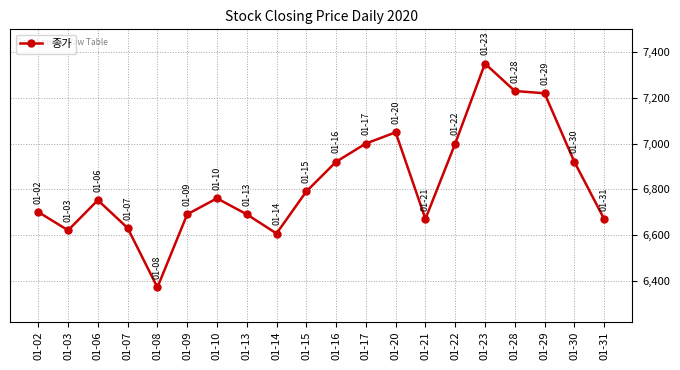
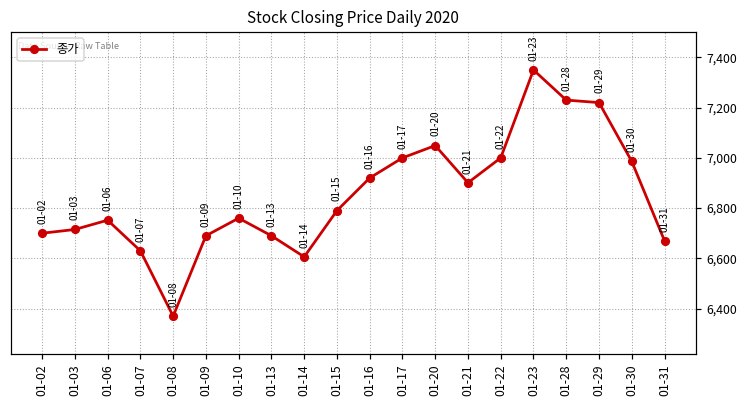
  {
-   "01-03": "6,620",
-   "01-21": "6,670",
-   "01-30": "6,920"
+   "01-03": "6,720",
+   "01-21": "6,900",
+   "01-30": "6,990"
  }
